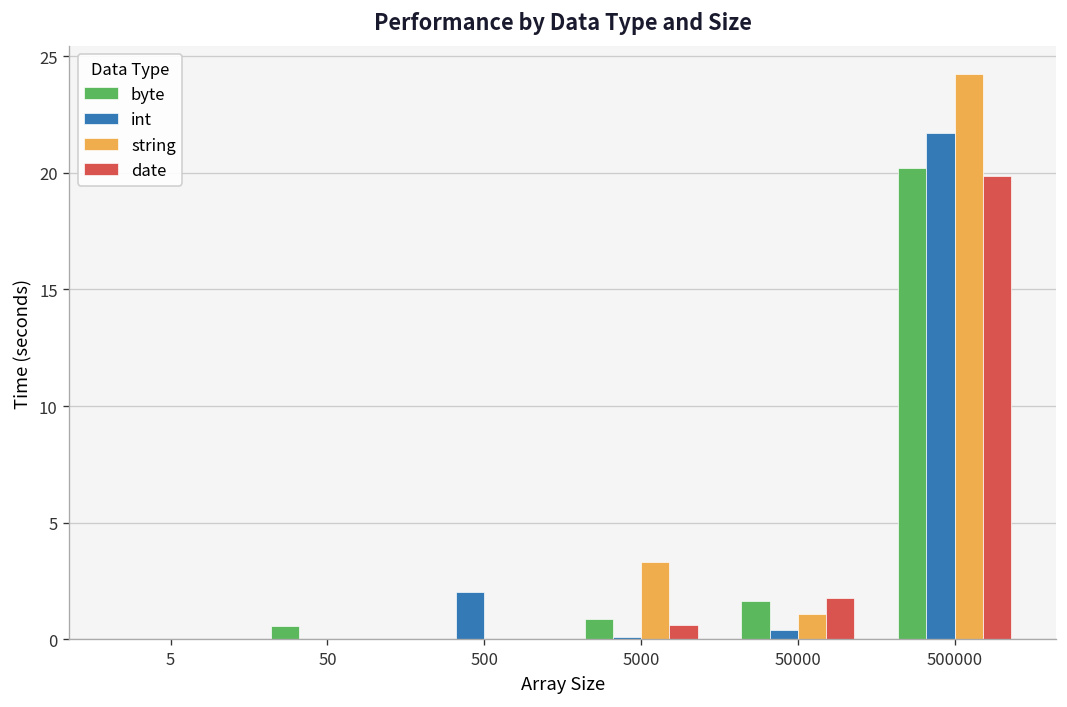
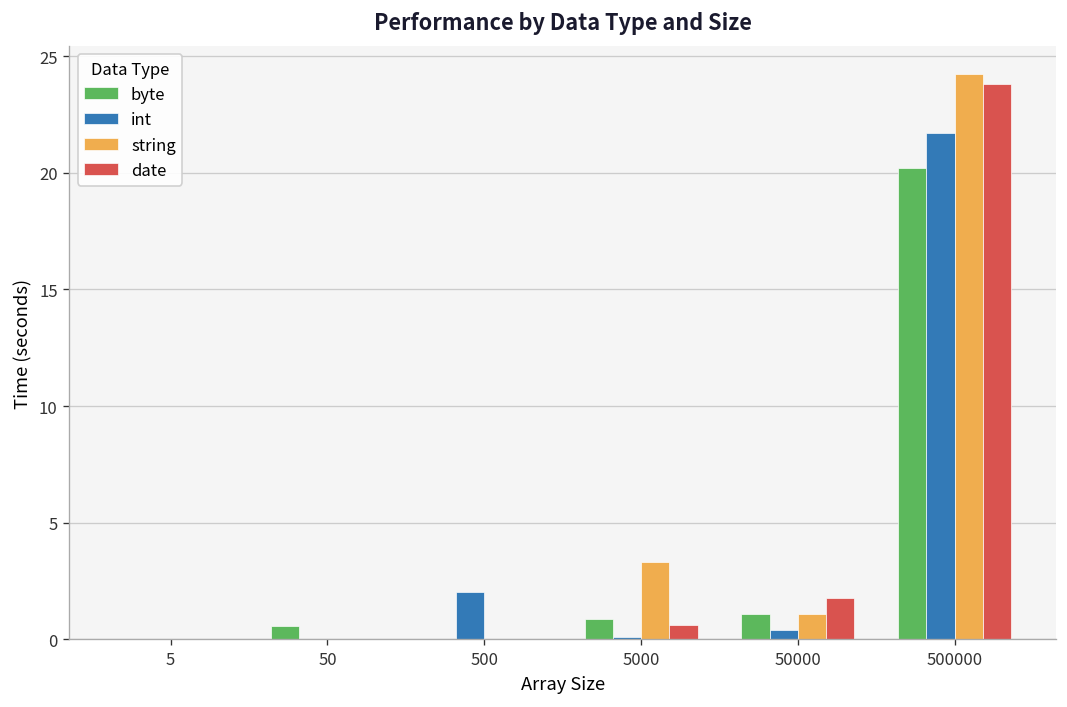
  {
    "byte": {
      "5": 0.0,
      "50": 0.6,
      "5000": 0.9,
-     "50000": 1.7,
+     "50000": 1.1,
      "500000": 20.2
    },
    "int": {
      "5": 0.0,
      "500": 2.0,
      "50000": 0.4,
      "500000": 21.7
    },
    "string": {
      "5": 0.0,
      "5000": 3.3,
      "50000": 1.1,
      "500000": 24.2
    },
    "date": {
      "5": 0.0,
      "50": 0.0,
      "5000": 0.6,
      "50000": 1.8,
-     "500000": 19.9
+     "500000": 23.8
    }
  }
